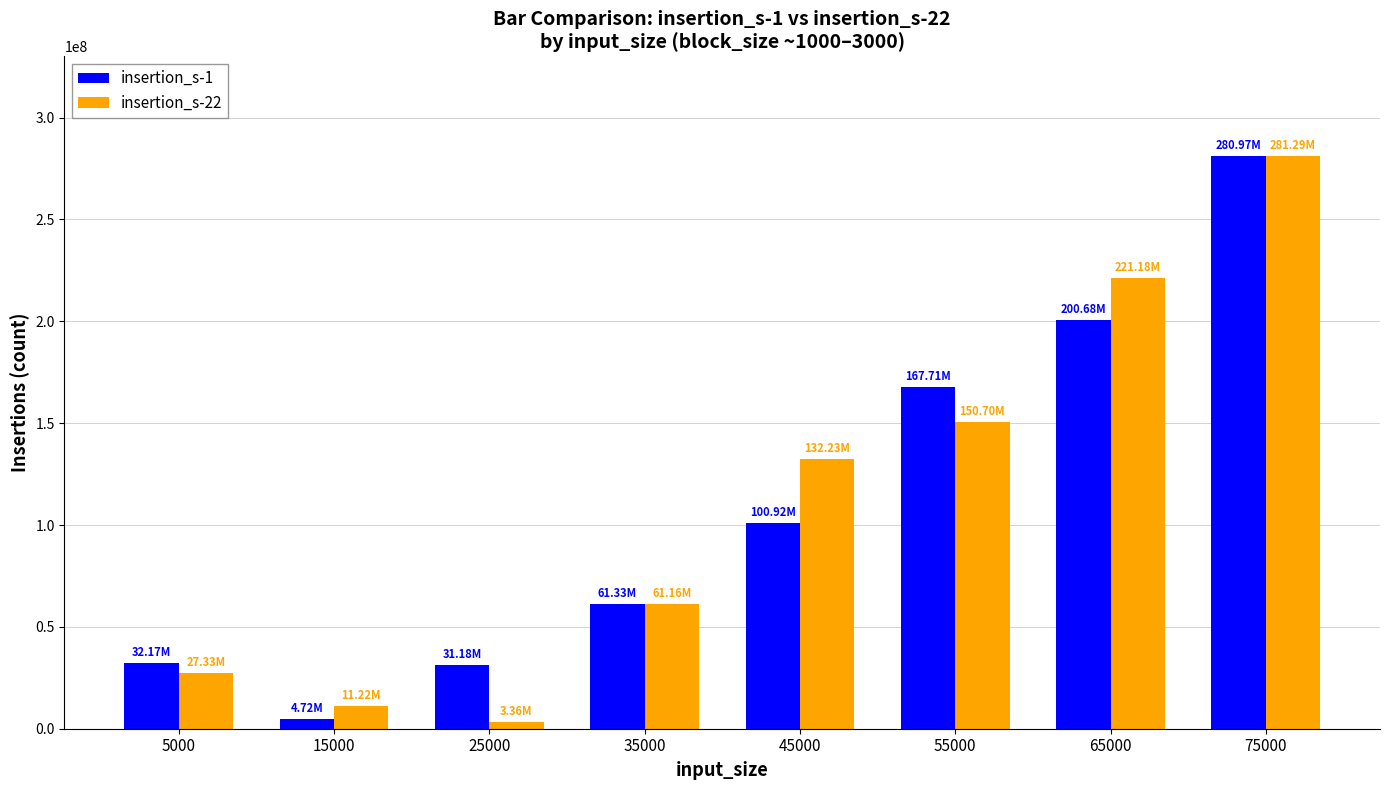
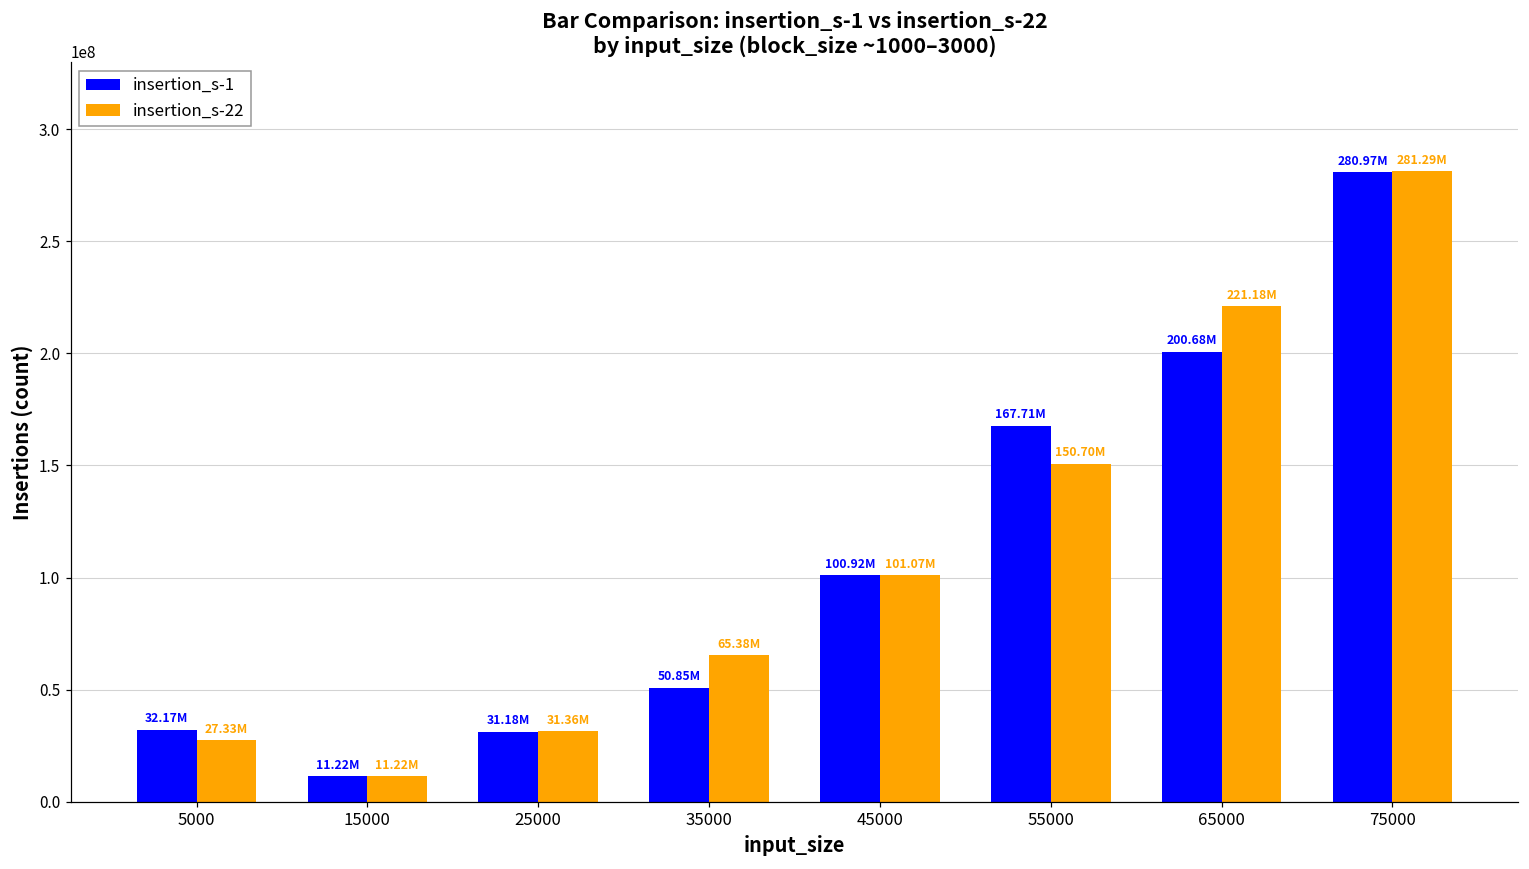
  {
    "insertion_s-1": {
      "5000": "32.17M",
-     "15000": "4.72M",
+     "15000": "11.22M",
      "25000": "31.18M",
-     "35000": "61.33M",
+     "35000": "50.85M",
      "45000": "100.92M",
      "55000": "167.71M",
      "65000": "200.68M",
      "75000": "280.97M"
    },
    "insertion_s-22": {
      "5000": "27.33M",
      "15000": "11.22M",
-     "25000": "3.36M",
-     "35000": "61.16M",
-     "45000": "132.23M",
+     "25000": "31.36M",
+     "35000": "65.38M",
+     "45000": "101.07M",
      "55000": "150.70M",
      "65000": "221.18M",
      "75000": "281.29M"
    }
  }
